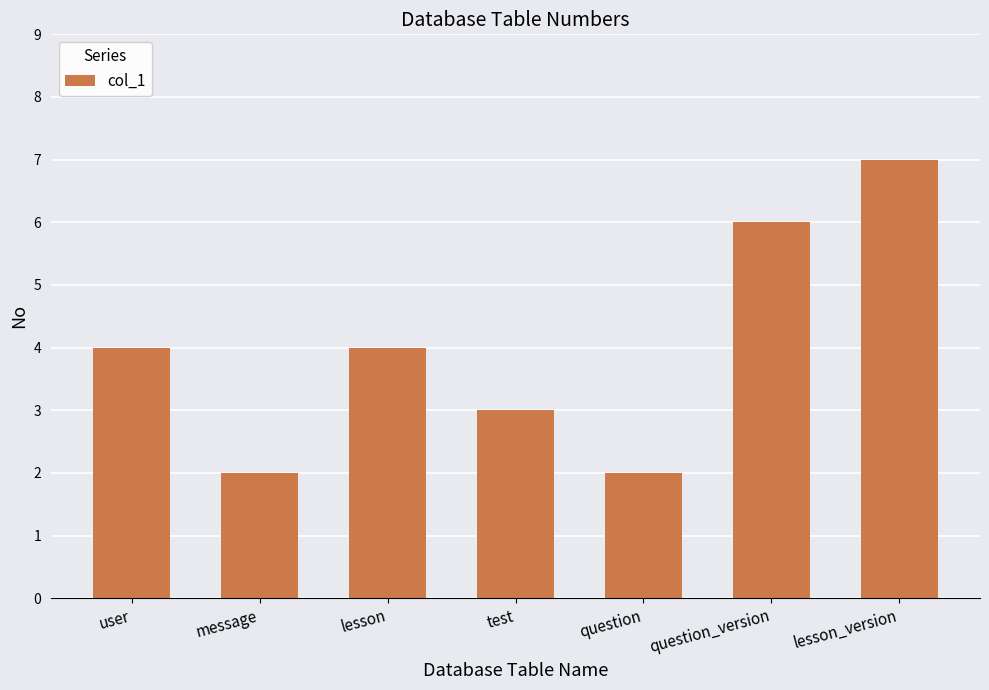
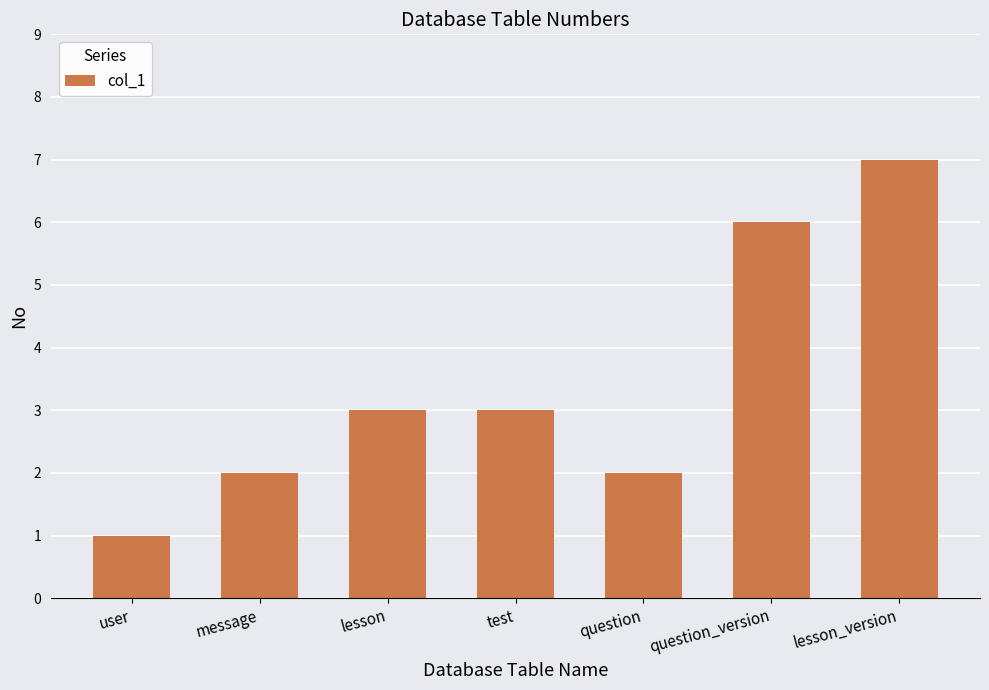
  {
-   "user": 4,
+   "user": 1,
    "message": 2,
-   "lesson": 4,
+   "lesson": 3,
    "test": 3,
    "question": 2,
    "question_version": 6,
    "lesson_version": 7
  }
